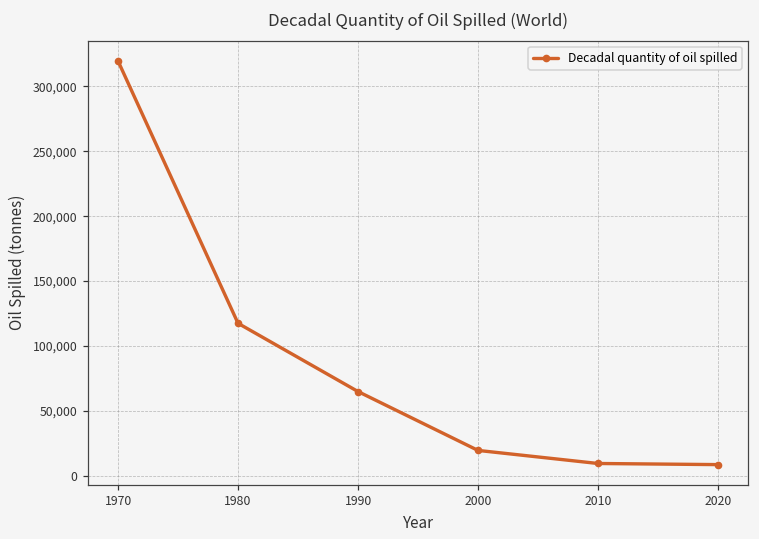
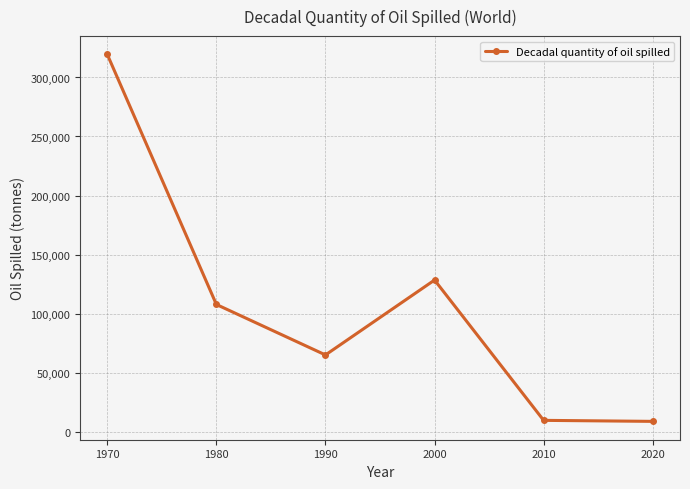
  {
    "1970": "320,000",
-   "1980": "118,000",
+   "1980": "108,000",
    "1990": "65,000",
-   "2000": "20,000",
+   "2000": "128,000",
    "2010": "10,000",
    "2020": "9,000"
  }
